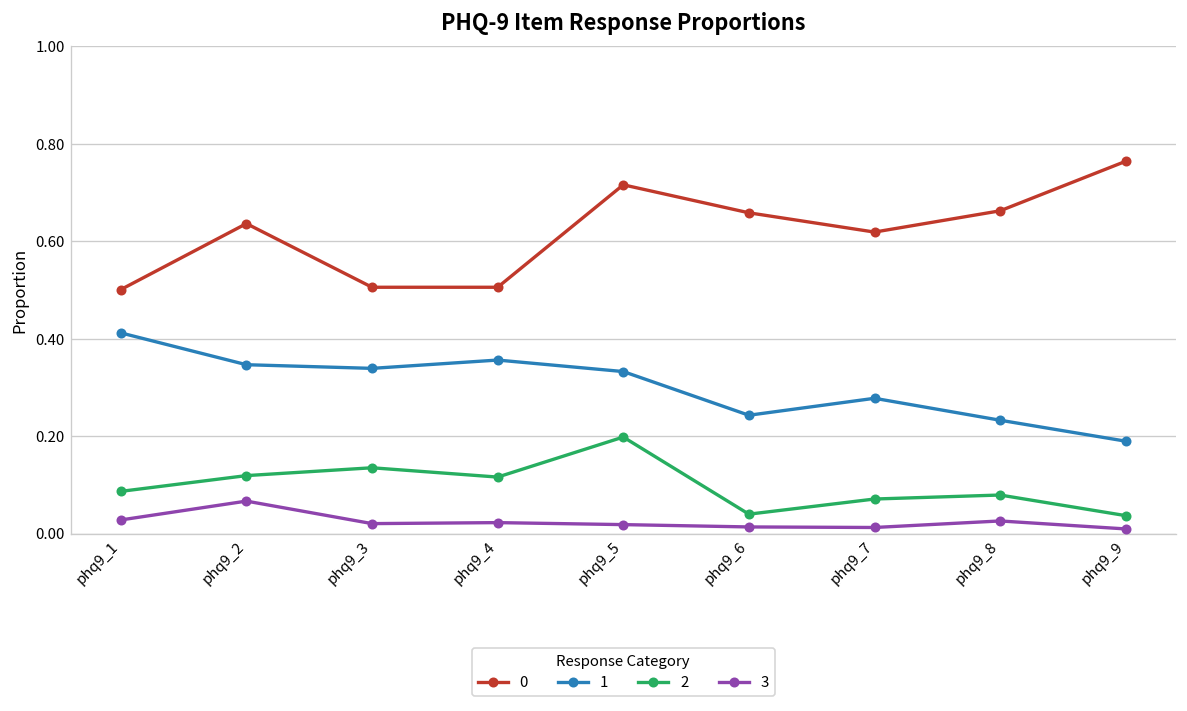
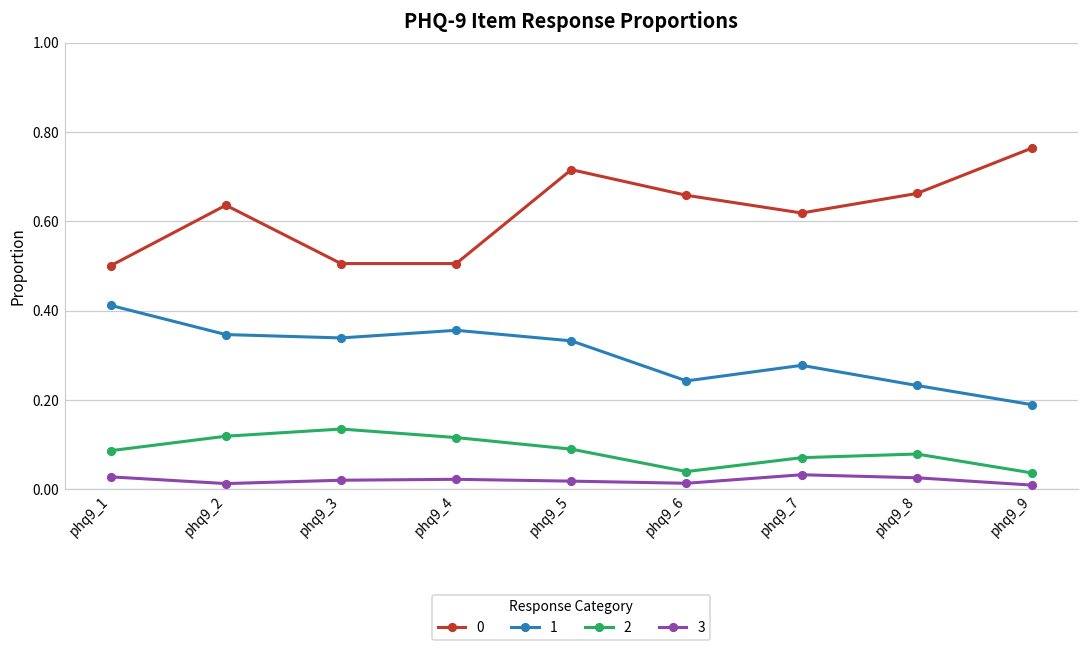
  {
    "0": {
      "phq9_1": 0.50,
      "phq9_2": 0.64,
      "phq9_3": 0.51,
      "phq9_4": 0.51,
      "phq9_5": 0.72,
      "phq9_6": 0.66,
      "phq9_7": 0.62,
      "phq9_8": 0.66,
      "phq9_9": 0.76
    },
    "1": {
      "phq9_1": 0.41,
      "phq9_2": 0.35,
      "phq9_3": 0.34,
      "phq9_4": 0.36,
      "phq9_5": 0.33,
      "phq9_6": 0.24,
      "phq9_7": 0.28,
      "phq9_8": 0.23,
      "phq9_9": 0.19
    },
    "2": {
      "phq9_1": 0.09,
      "phq9_2": 0.12,
      "phq9_3": 0.14,
      "phq9_4": 0.12,
-     "phq9_5": 0.20,
+     "phq9_5": 0.09,
      "phq9_6": 0.04,
      "phq9_7": 0.07,
      "phq9_8": 0.08,
      "phq9_9": 0.04
    },
    "3": {
      "phq9_1": 0.03,
-     "phq9_2": 0.07,
+     "phq9_2": 0.01,
      "phq9_3": 0.02,
      "phq9_4": 0.02,
      "phq9_5": 0.02,
      "phq9_6": 0.01,
-     "phq9_7": 0.01,
+     "phq9_7": 0.03,
      "phq9_8": 0.03,
      "phq9_9": 0.01
    }
  }
